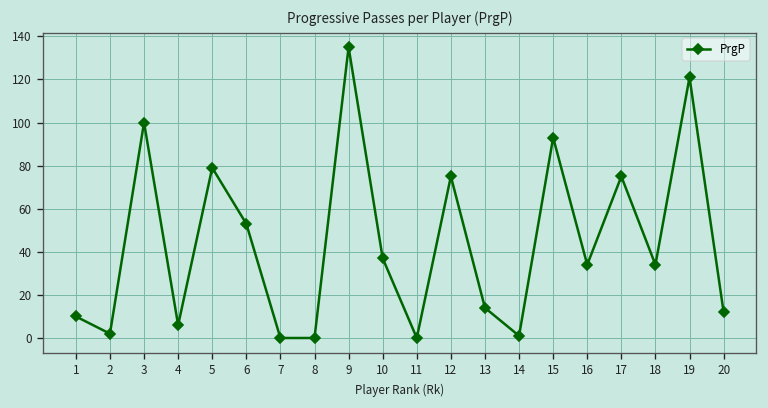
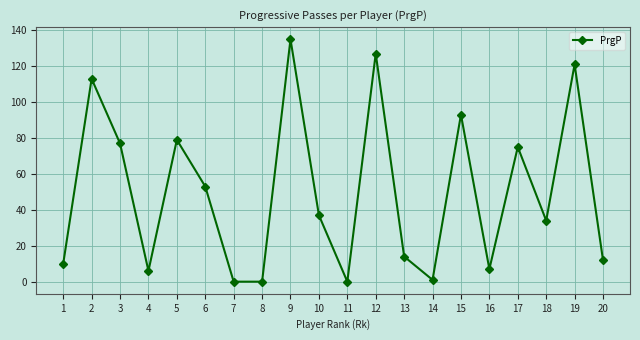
  {
    "1": 10,
-   "2": 2,
-   "3": 100,
+   "2": 113,
+   "3": 77,
    "4": 6,
    "5": 79,
    "6": 53,
    "7": 0,
    "8": 0,
    "9": 135,
    "10": 37,
    "11": 0,
-   "12": 75,
+   "12": 127,
    "13": 14,
    "14": 1,
    "15": 93,
-   "16": 34,
+   "16": 7,
    "17": 75,
    "18": 34,
    "19": 121,
    "20": 12
  }
